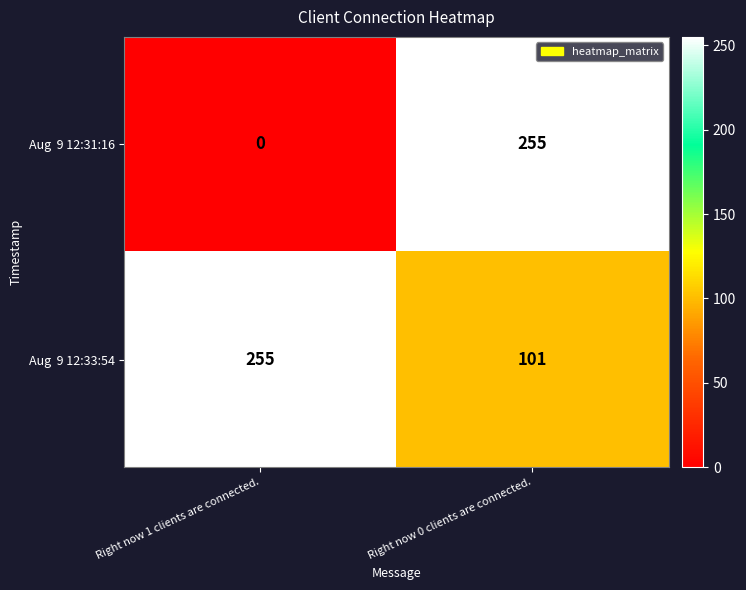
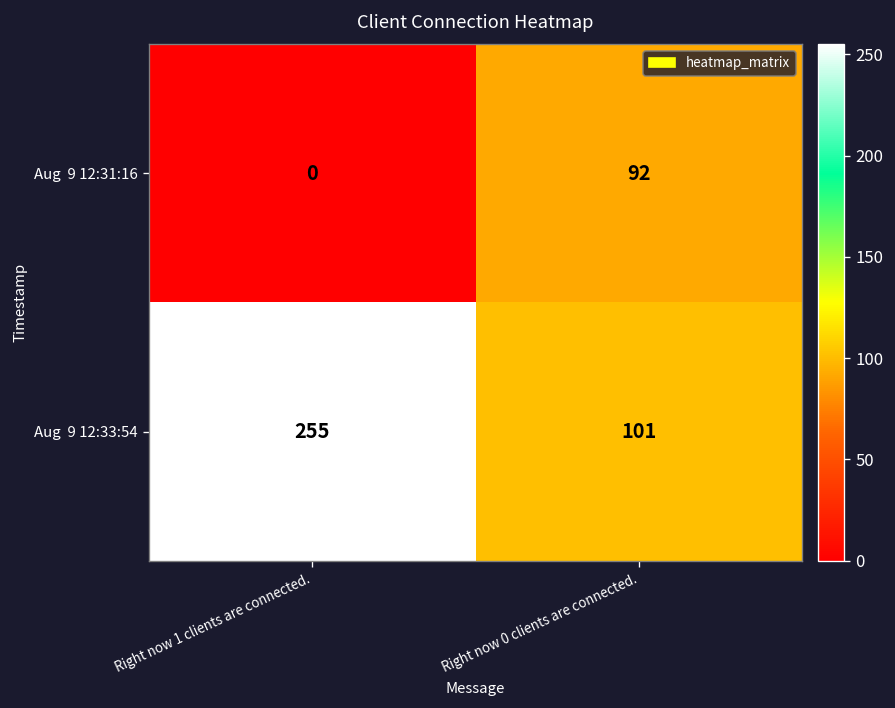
  {
    "Aug 9 12:31:16": {
      "Right now 1 clients are connected.": 0,
-     "Right now 0 clients are connected.": 255
+     "Right now 0 clients are connected.": 92
    },
    "Aug 9 12:33:54": {
      "Right now 1 clients are connected.": 255,
      "Right now 0 clients are connected.": 101
    }
  }
